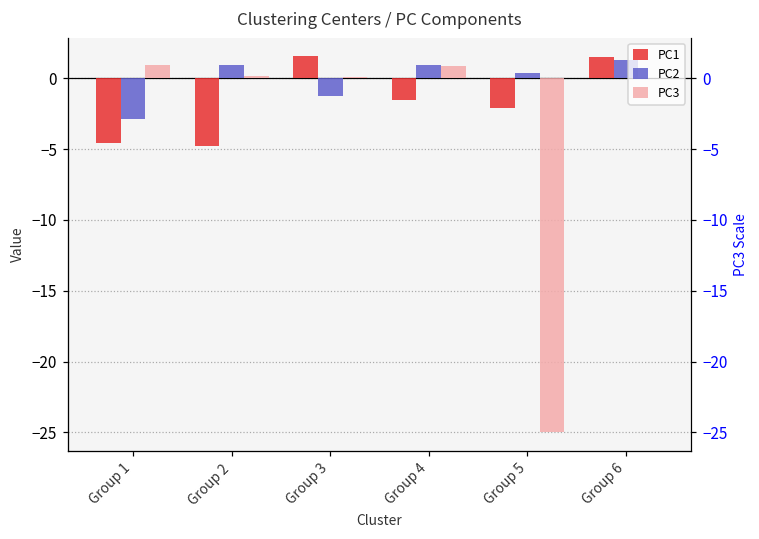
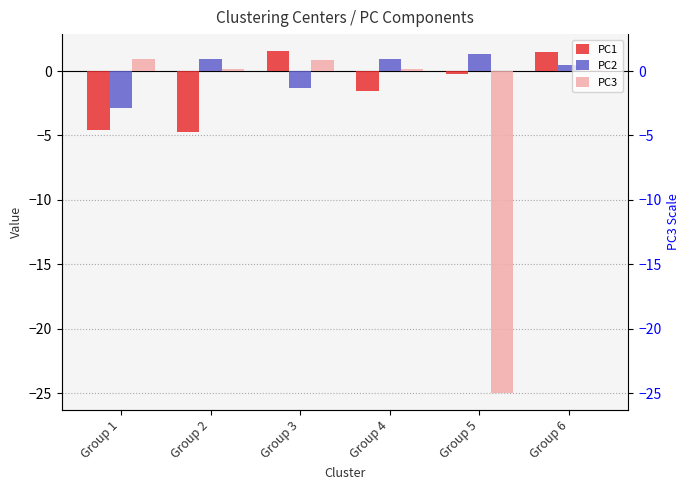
  {
    "PC1": {
      "Group 1": -4.6,
      "Group 2": -4.8,
      "Group 3": 1.5,
      "Group 4": -1.6,
-     "Group 5": -2.1,
+     "Group 5": -0.2,
      "Group 6": 1.5
    },
    "PC2": {
      "Group 1": -2.9,
      "Group 2": 0.9,
      "Group 3": -1.3,
      "Group 4": 0.9,
-     "Group 5": 0.4,
-     "Group 6": 1.3
+     "Group 5": 1.3,
+     "Group 6": 0.4
    },
    "PC3": {
      "Group 1": 0.9,
-     "Group 3": 0.1,
-     "Group 4": 0.9,
+     "Group 3": 0.8,
+     "Group 4": 0.1,
      "Group 5": -25.0
    }
  }
